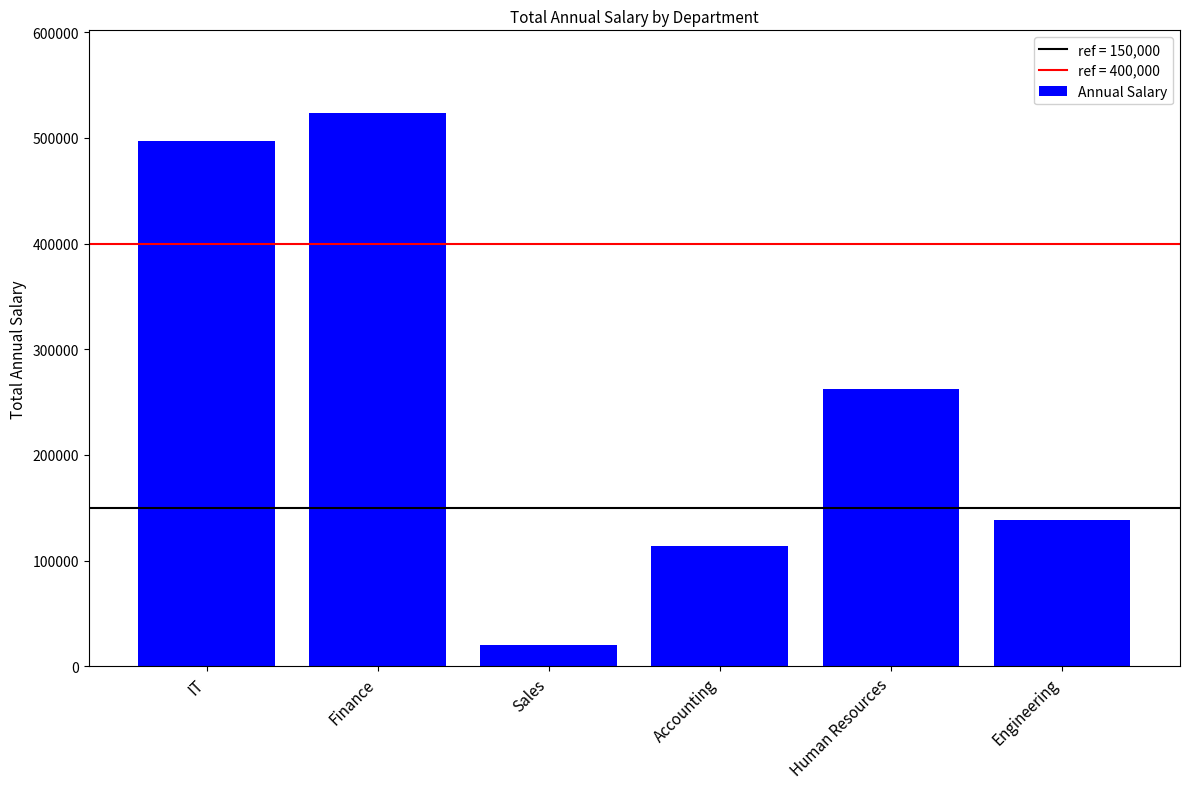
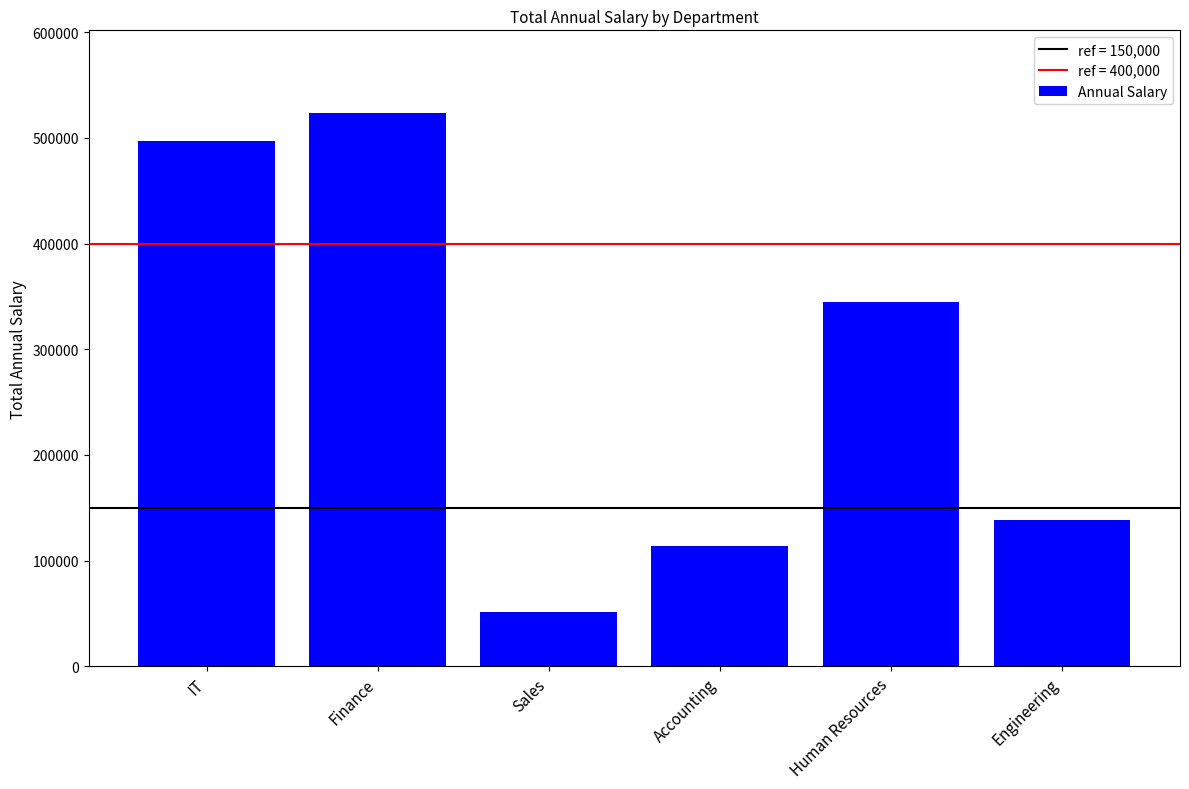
  {
    "IT": 497000,
    "Finance": 523000,
-   "Sales": 20000,
+   "Sales": 51000,
    "Accounting": 114000,
-   "Human Resources": 262000,
+   "Human Resources": 344000,
    "Engineering": 138000
  }
